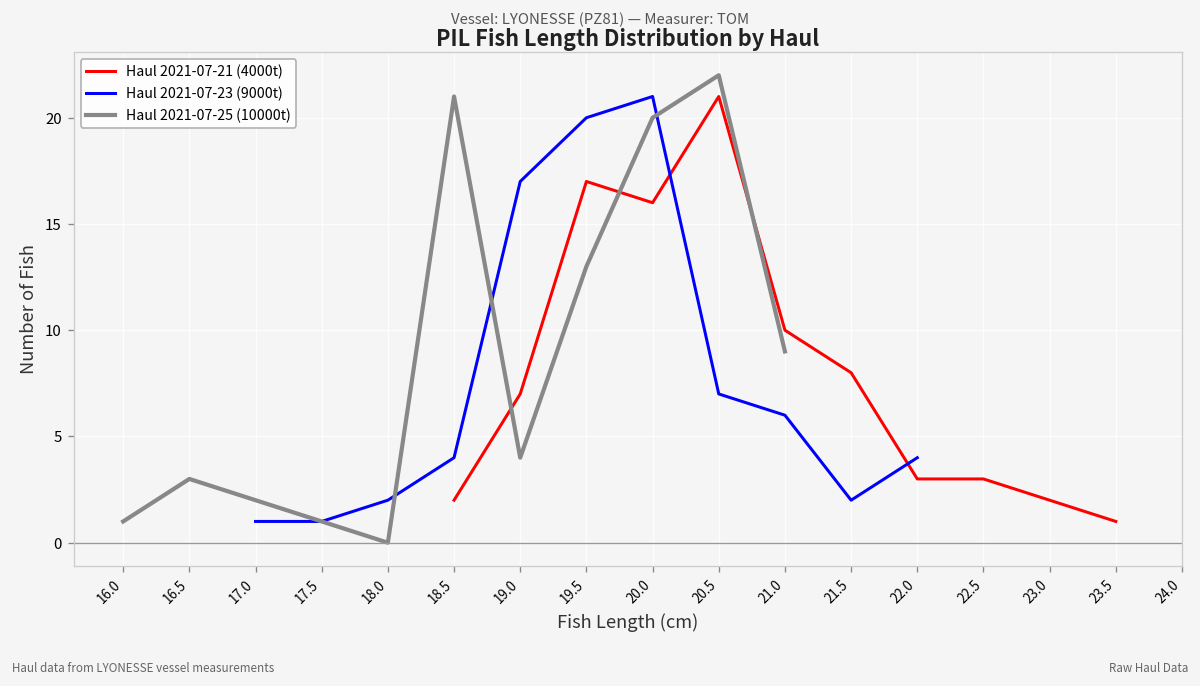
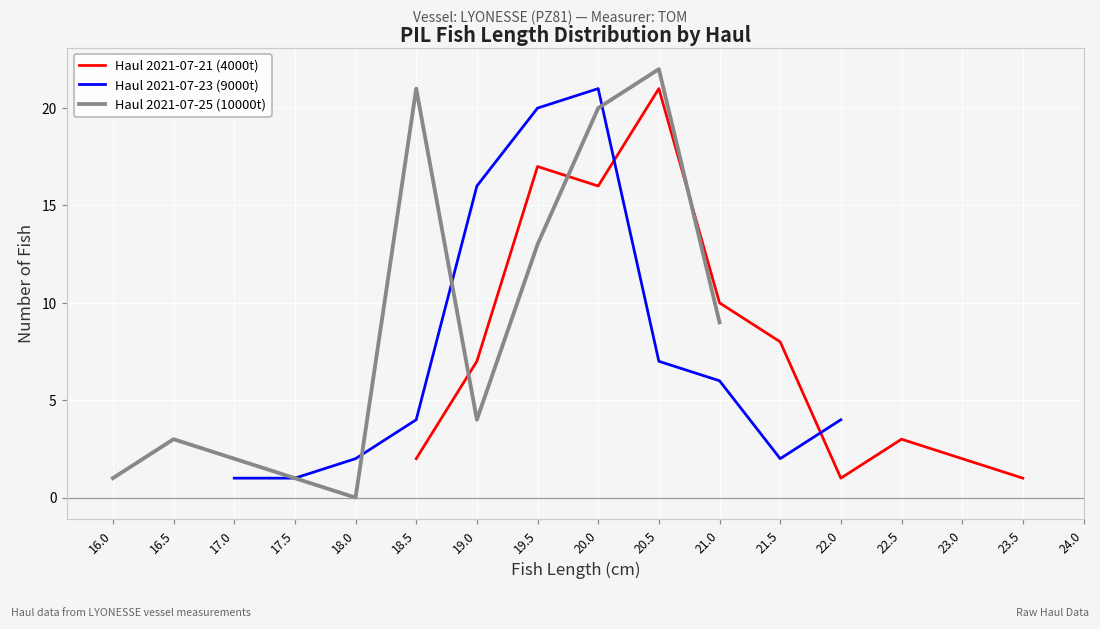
  {
    "Haul 2021-07-21 (4000t)": {
      "18.5": 2,
      "19.0": 7,
      "19.5": 17,
      "20.0": 16,
      "20.5": 21,
      "21.0": 10,
      "21.5": 8,
-     "22.0": 3,
+     "22.0": 1,
      "22.5": 3,
      "23.0": 2,
      "23.5": 1
    },
    "Haul 2021-07-23 (9000t)": {
      "17.0": 1,
      "18.0": 2,
      "18.5": 4,
-     "19.0": 17,
+     "19.0": 16,
      "19.5": 20,
      "20.0": 21,
      "20.5": 7,
      "21.0": 6,
      "21.5": 2,
      "22.0": 4
    },
    "Haul 2021-07-25 (10000t)": {
      "16.0": 1,
      "16.5": 3,
      "17.0": 2,
      "18.0": 0,
      "18.5": 21,
      "19.0": 4,
      "19.5": 13,
      "20.0": 20,
      "20.5": 22,
      "21.0": 9
    }
  }
